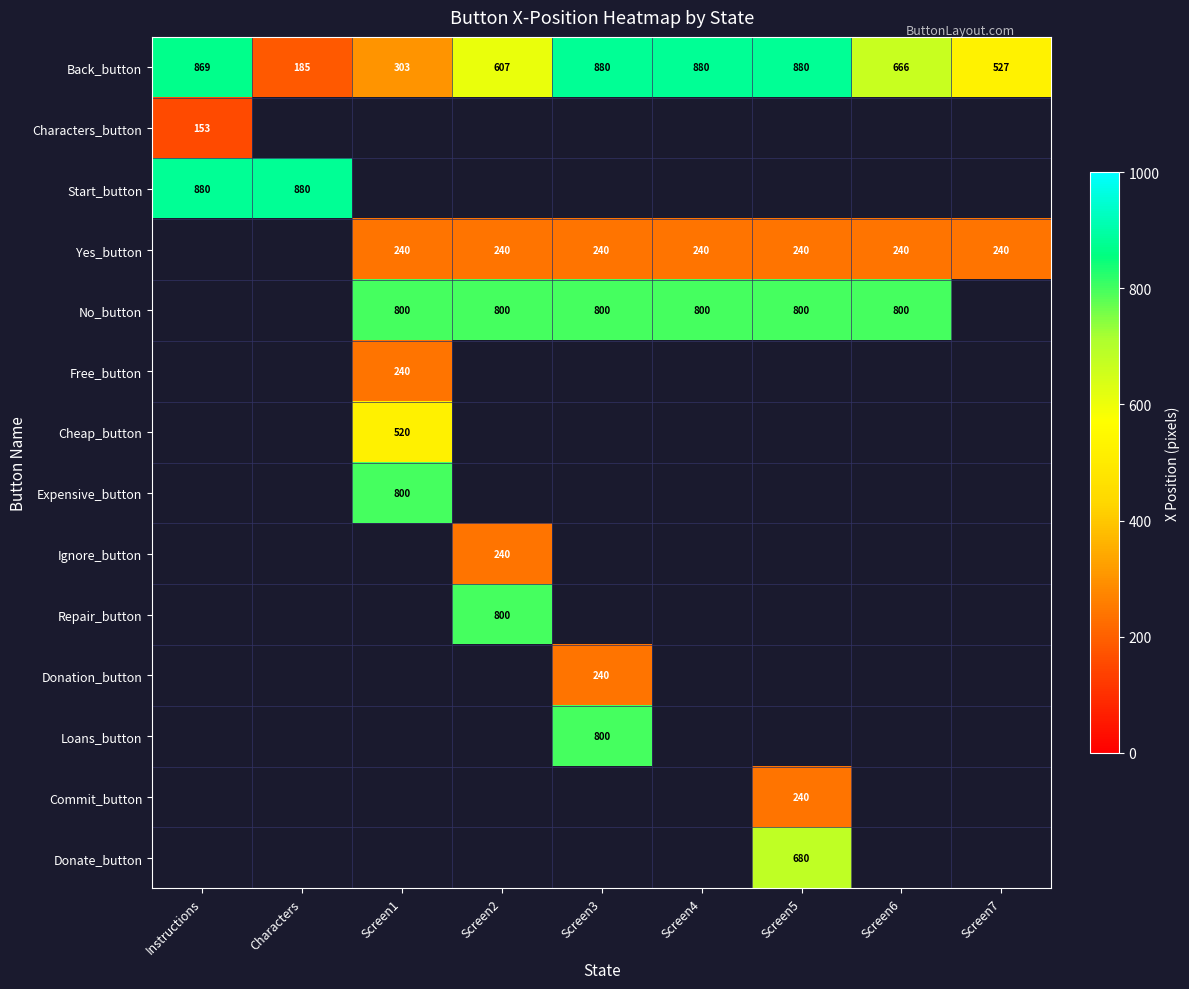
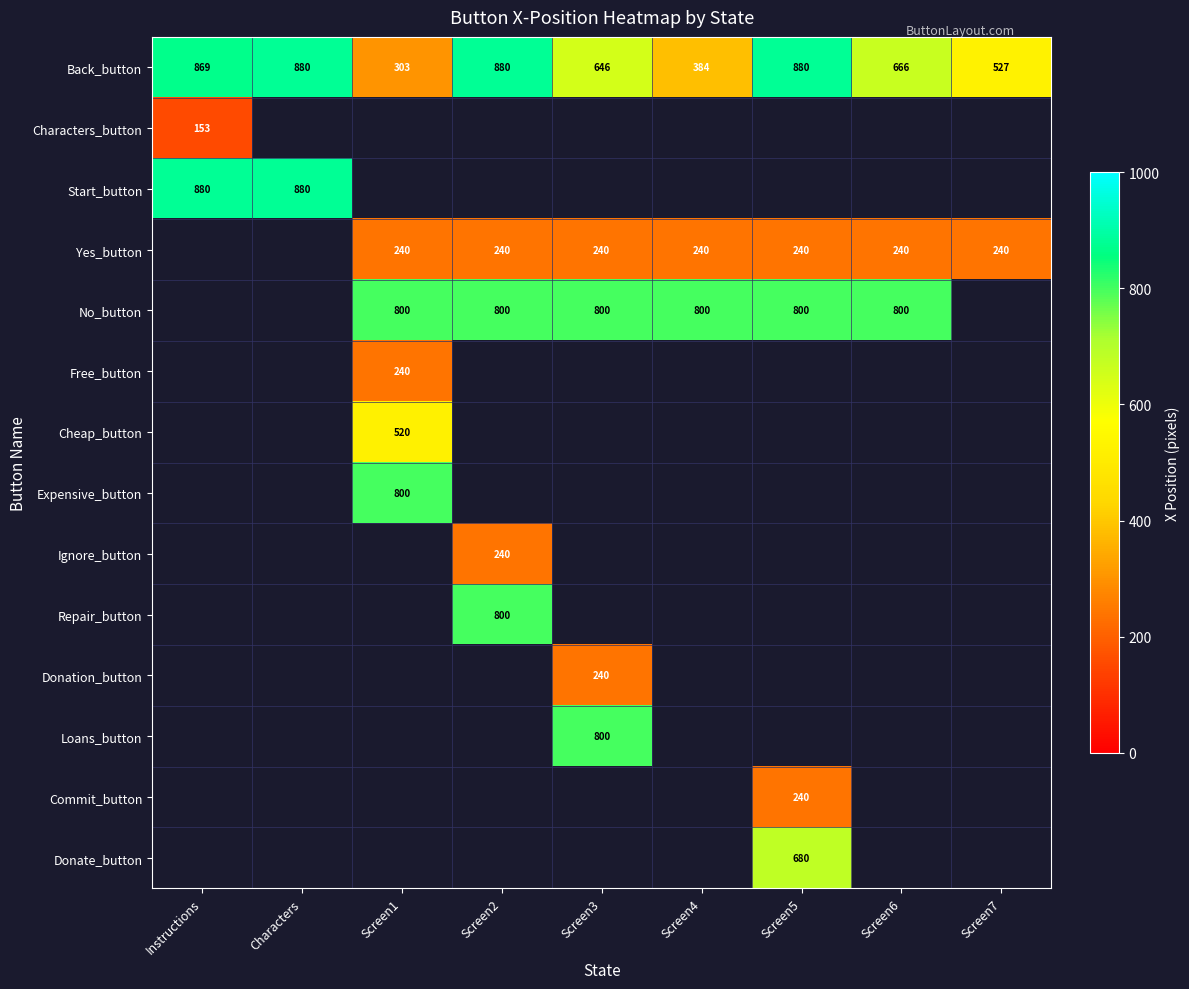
  {
    "Back_button": {
      "Instructions": 869,
-     "Characters": 185,
+     "Characters": 880,
      "Screen1": 303,
-     "Screen2": 607,
-     "Screen3": 880,
-     "Screen4": 880,
+     "Screen2": 880,
+     "Screen3": 646,
+     "Screen4": 384,
      "Screen5": 880,
      "Screen6": 666,
      "Screen7": 527
    },
    "Characters_button": {
      "Instructions": 153
    },
    "Start_button": {
      "Instructions": 880,
      "Characters": 880
    },
    "Yes_button": {
      "Screen1": 240,
      "Screen2": 240,
      "Screen3": 240,
      "Screen4": 240,
      "Screen5": 240,
      "Screen6": 240,
      "Screen7": 240
    },
    "No_button": {
      "Screen1": 800,
      "Screen2": 800,
      "Screen3": 800,
      "Screen4": 800,
      "Screen5": 800,
      "Screen6": 800
    },
    "Free_button": {
      "Screen1": 240
    },
    "Cheap_button": {
      "Screen1": 520
    },
    "Expensive_button": {
      "Screen1": 800
    },
    "Ignore_button": {
      "Screen2": 240
    },
    "Repair_button": {
      "Screen2": 800
    },
    "Donation_button": {
      "Screen3": 240
    },
    "Loans_button": {
      "Screen3": 800
    },
    "Commit_button": {
      "Screen5": 240
    },
    "Donate_button": {
      "Screen5": 680
    }
  }
